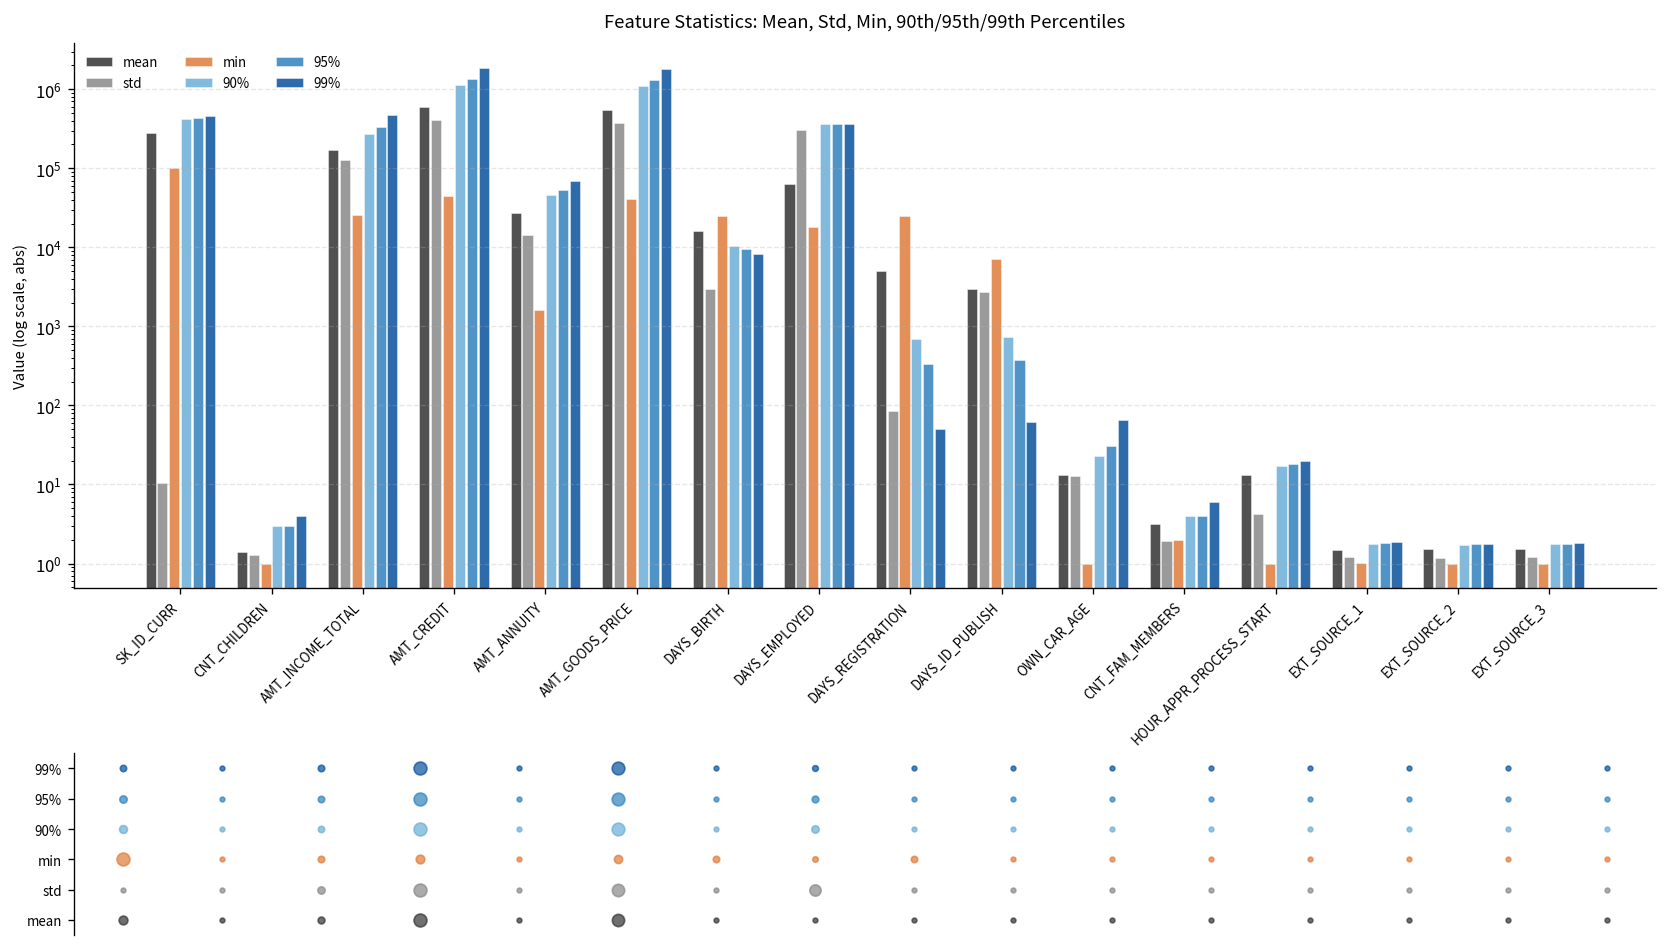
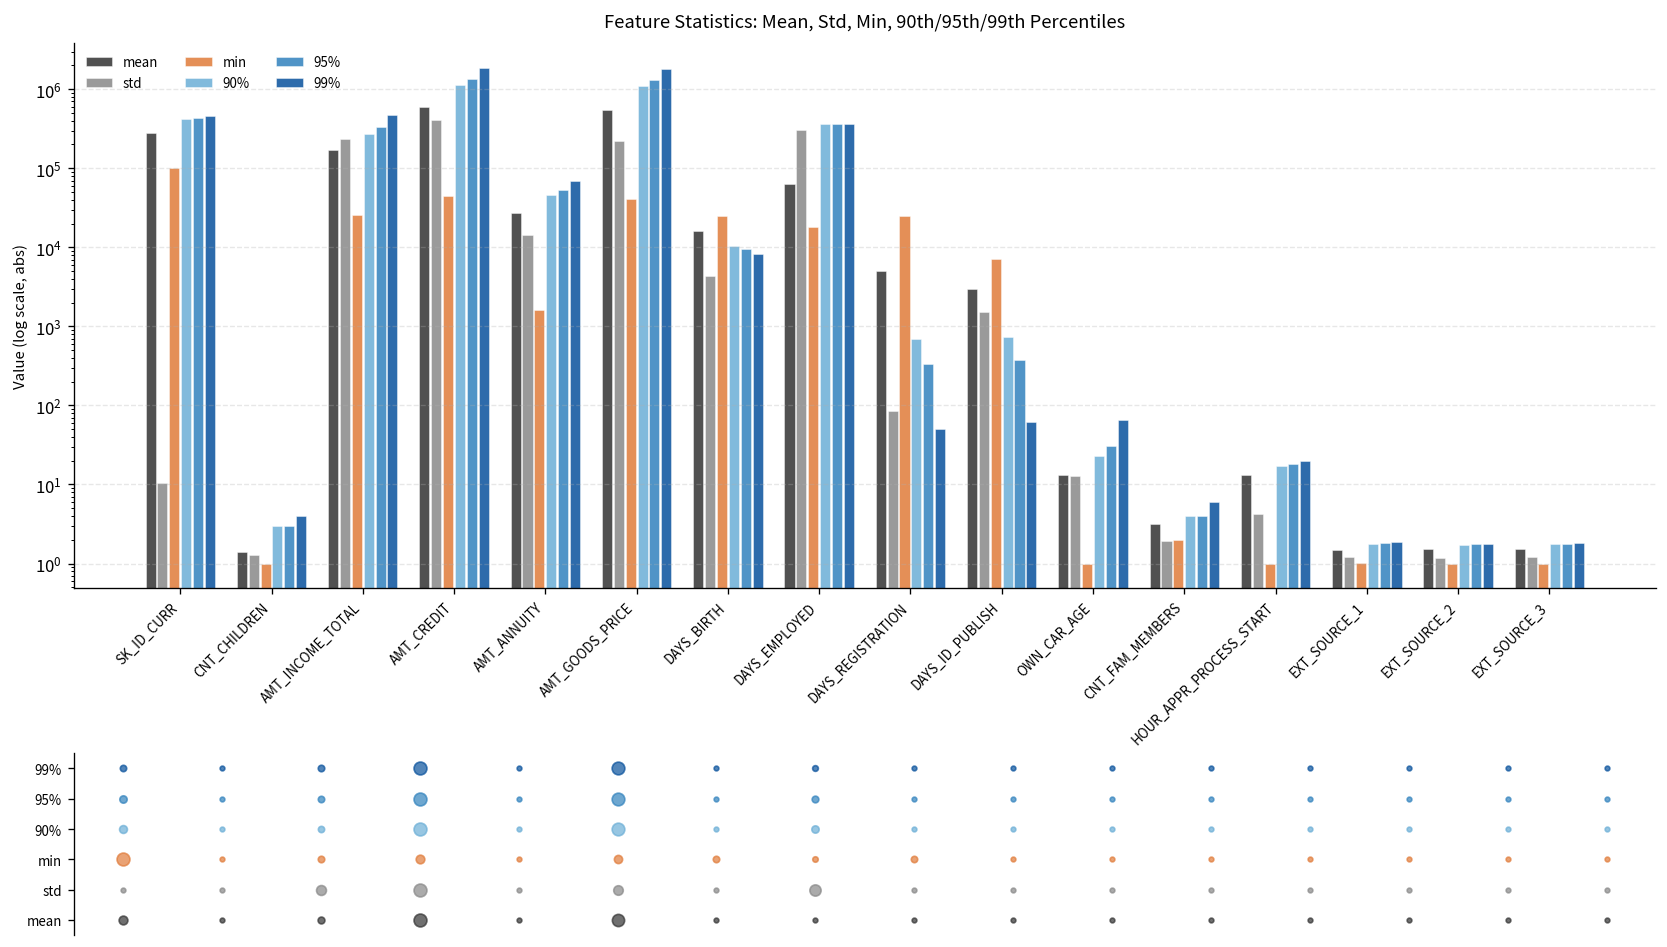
  {
    "Feature Statistics: Mean, Std, Min, 90th/95th/99th Percentiles": {
      "mean": {
        "SK_ID_CURR": 280000,
        "CNT_CHILDREN": 1.4,
        "AMT_INCOME_TOTAL": 170000,
        "AMT_CREDIT": 600000,
        "AMT_ANNUITY": 27000,
        "AMT_GOODS_PRICE": 500000,
        "DAYS_BIRTH": 16000,
        "DAYS_EMPLOYED": 60000,
        "DAYS_REGISTRATION": 5000,
        "DAYS_ID_PUBLISH": 3000,
        "OWN_CAR_AGE": 13,
        "CNT_FAM_MEMBERS": 3,
        "HOUR_APPR_PROCESS_START": 13,
        "EXT_SOURCE_1": 1.5,
        "EXT_SOURCE_2": 1.5,
        "EXT_SOURCE_3": 1.5
      },
      "std": {
        "SK_ID_CURR": 10,
        "CNT_CHILDREN": 1.3,
-       "AMT_INCOME_TOTAL": 130000,
+       "AMT_INCOME_TOTAL": 240000,
        "AMT_CREDIT": 400000,
        "AMT_ANNUITY": 14000,
-       "AMT_GOODS_PRICE": 400000,
-       "DAYS_BIRTH": 3000,
+       "AMT_GOODS_PRICE": 220000,
+       "DAYS_BIRTH": 4000,
        "DAYS_EMPLOYED": 300000,
        "DAYS_REGISTRATION": 90,
-       "DAYS_ID_PUBLISH": 2800,
+       "DAYS_ID_PUBLISH": 1500,
        "OWN_CAR_AGE": 13,
        "CNT_FAM_MEMBERS": 2,
        "HOUR_APPR_PROCESS_START": 4,
        "EXT_SOURCE_1": 1.2,
        "EXT_SOURCE_2": 1.2,
        "EXT_SOURCE_3": 1.2
      },
      "min": {
        "SK_ID_CURR": 100000,
        "CNT_CHILDREN": 1,
        "AMT_INCOME_TOTAL": 26000,
        "AMT_CREDIT": 50000,
        "AMT_ANNUITY": 1600,
        "AMT_GOODS_PRICE": 40000,
        "DAYS_BIRTH": 25000,
        "DAYS_EMPLOYED": 18000,
        "DAYS_REGISTRATION": 25000,
        "DAYS_ID_PUBLISH": 7000,
        "OWN_CAR_AGE": 1,
        "CNT_FAM_MEMBERS": 2,
        "HOUR_APPR_PROCESS_START": 1,
        "EXT_SOURCE_1": 1,
        "EXT_SOURCE_2": 1,
        "EXT_SOURCE_3": 1
      },
      "90%": {
        "SK_ID_CURR": 400000,
        "CNT_CHILDREN": 3,
        "AMT_INCOME_TOTAL": 270000,
        "AMT_CREDIT": 1100000,
        "AMT_ANNUITY": 50000,
        "AMT_GOODS_PRICE": 1100000,
        "DAYS_BIRTH": 10000,
        "DAYS_EMPLOYED": 400000,
        "DAYS_REGISTRATION": 700,
        "DAYS_ID_PUBLISH": 700,
        "OWN_CAR_AGE": 23,
        "CNT_FAM_MEMBERS": 4,
        "HOUR_APPR_PROCESS_START": 17,
        "EXT_SOURCE_1": 1.8,
        "EXT_SOURCE_2": 1.7,
        "EXT_SOURCE_3": 1.7
      },
      "95%": {
        "SK_ID_CURR": 400000,
        "CNT_CHILDREN": 3,
        "AMT_INCOME_TOTAL": 300000,
        "AMT_CREDIT": 1400000,
        "AMT_ANNUITY": 50000,
        "AMT_GOODS_PRICE": 1300000,
        "DAYS_BIRTH": 9000,
        "DAYS_EMPLOYED": 400000,
        "DAYS_REGISTRATION": 300,
        "DAYS_ID_PUBLISH": 400,
        "OWN_CAR_AGE": 30,
        "CNT_FAM_MEMBERS": 4,
        "HOUR_APPR_PROCESS_START": 18,
        "EXT_SOURCE_1": 1.8,
        "EXT_SOURCE_2": 1.7,
        "EXT_SOURCE_3": 1.8
      },
      "99%": {
        "SK_ID_CURR": 500000,
        "CNT_CHILDREN": 4,
        "AMT_INCOME_TOTAL": 500000,
        "AMT_CREDIT": 1900000,
        "AMT_ANNUITY": 70000,
        "AMT_GOODS_PRICE": 1800000,
        "DAYS_BIRTH": 8000,
        "DAYS_EMPLOYED": 400000,
        "DAYS_REGISTRATION": 50,
        "DAYS_ID_PUBLISH": 60,
        "OWN_CAR_AGE": 70,
        "CNT_FAM_MEMBERS": 6,
        "HOUR_APPR_PROCESS_START": 20,
        "EXT_SOURCE_1": 2,
        "EXT_SOURCE_2": 1.8,
        "EXT_SOURCE_3": 1.8
      }
    }
  }
